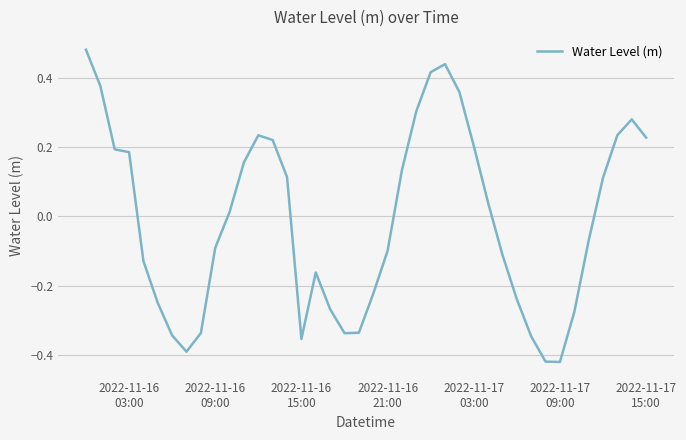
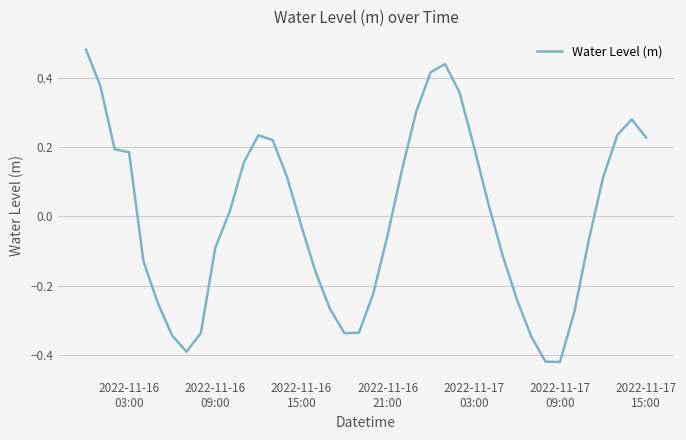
  {
    "2022-11-16 03:00": 0.19,
    "2022-11-16 09:00": -0.09,
-   "2022-11-16 15:00": -0.35,
-   "2022-11-16 21:00": -0.10,
+   "2022-11-16 15:00": -0.03,
+   "2022-11-16 21:00": -0.05,
    "2022-11-17 03:00": 0.20,
    "2022-11-17 09:00": -0.42,
    "2022-11-17 15:00": 0.23
  }
